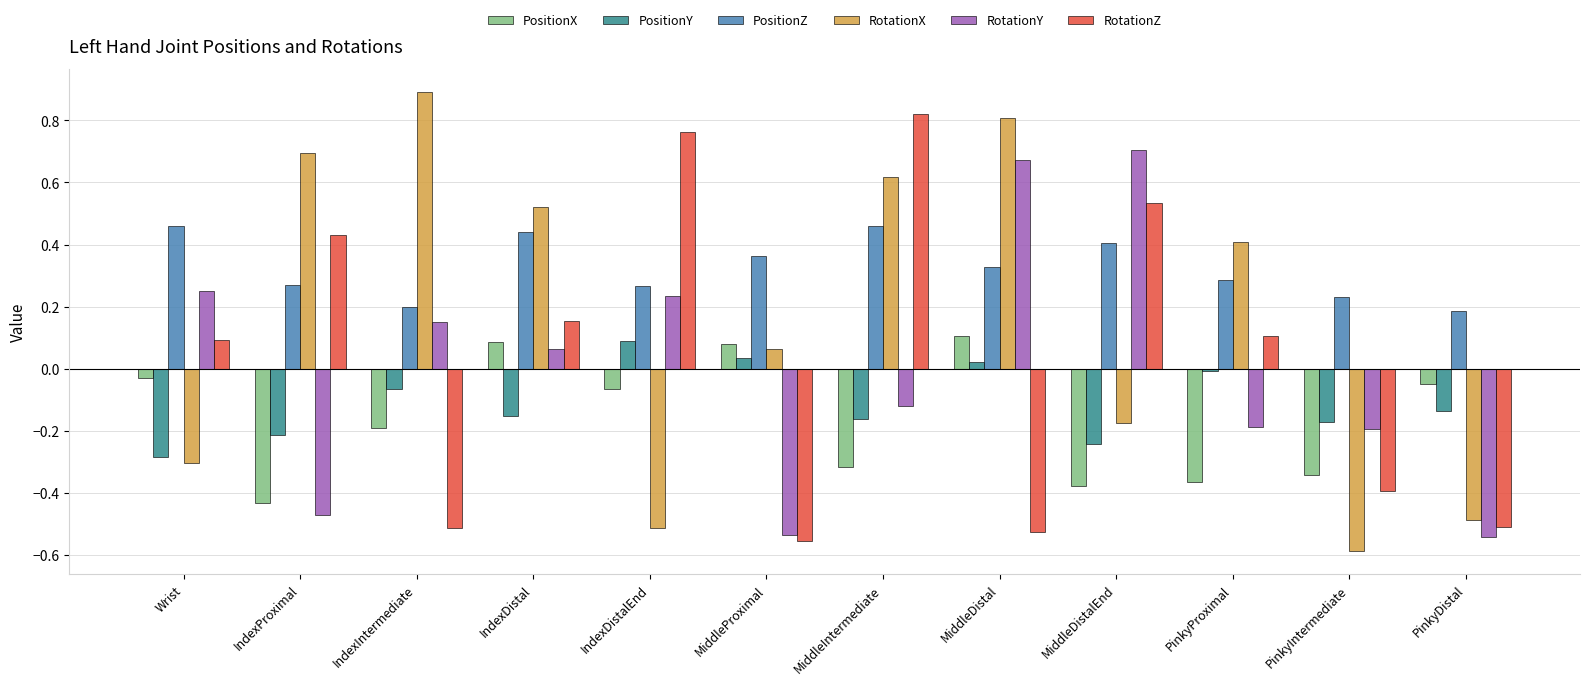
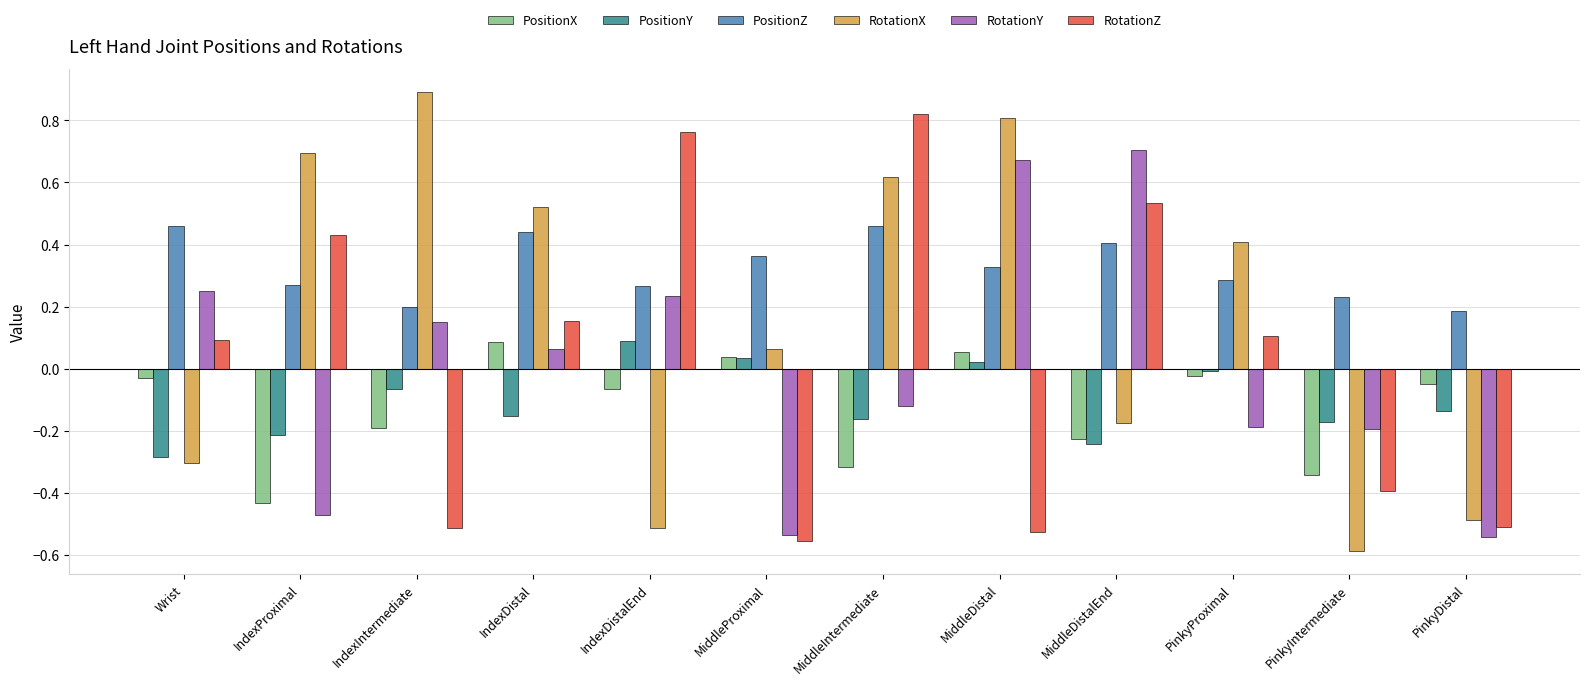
  {
    "PositionX": {
      "Wrist": -0.03,
      "IndexProximal": -0.43,
      "IndexIntermediate": -0.19,
      "IndexDistal": 0.08,
      "IndexDistalEnd": -0.07,
-     "MiddleProximal": 0.08,
+     "MiddleProximal": 0.04,
      "MiddleIntermediate": -0.32,
-     "MiddleDistal": 0.10,
-     "MiddleDistalEnd": -0.38,
-     "PinkyProximal": -0.36,
+     "MiddleDistal": 0.05,
+     "MiddleDistalEnd": -0.23,
+     "PinkyProximal": -0.02,
      "PinkyIntermediate": -0.34,
      "PinkyDistal": -0.05
    },
    "RotationX": {
      "Wrist": -0.31,
      "IndexProximal": 0.70,
      "IndexIntermediate": 0.89,
      "IndexDistal": 0.52,
      "IndexDistalEnd": -0.51,
      "MiddleProximal": 0.06,
      "MiddleIntermediate": 0.62,
      "MiddleDistal": 0.81,
      "MiddleDistalEnd": -0.17,
      "PinkyProximal": 0.41,
      "PinkyIntermediate": -0.59,
      "PinkyDistal": -0.49
    },
    "RotationY": {
      "Wrist": 0.25,
      "IndexProximal": -0.47,
      "IndexIntermediate": 0.15,
      "IndexDistal": 0.06,
      "IndexDistalEnd": 0.23,
      "MiddleProximal": -0.54,
      "MiddleIntermediate": -0.12,
      "MiddleDistal": 0.67,
      "MiddleDistalEnd": 0.71,
      "PinkyProximal": -0.19,
      "PinkyIntermediate": -0.19,
      "PinkyDistal": -0.54
    },
    "RotationZ": {
      "Wrist": 0.09,
      "IndexProximal": 0.43,
      "IndexIntermediate": -0.51,
      "IndexDistal": 0.15,
      "IndexDistalEnd": 0.76,
      "MiddleProximal": -0.55,
      "MiddleIntermediate": 0.82,
      "MiddleDistal": -0.53,
      "MiddleDistalEnd": 0.54,
      "PinkyProximal": 0.11,
      "PinkyIntermediate": -0.39,
      "PinkyDistal": -0.51
    }
  }
